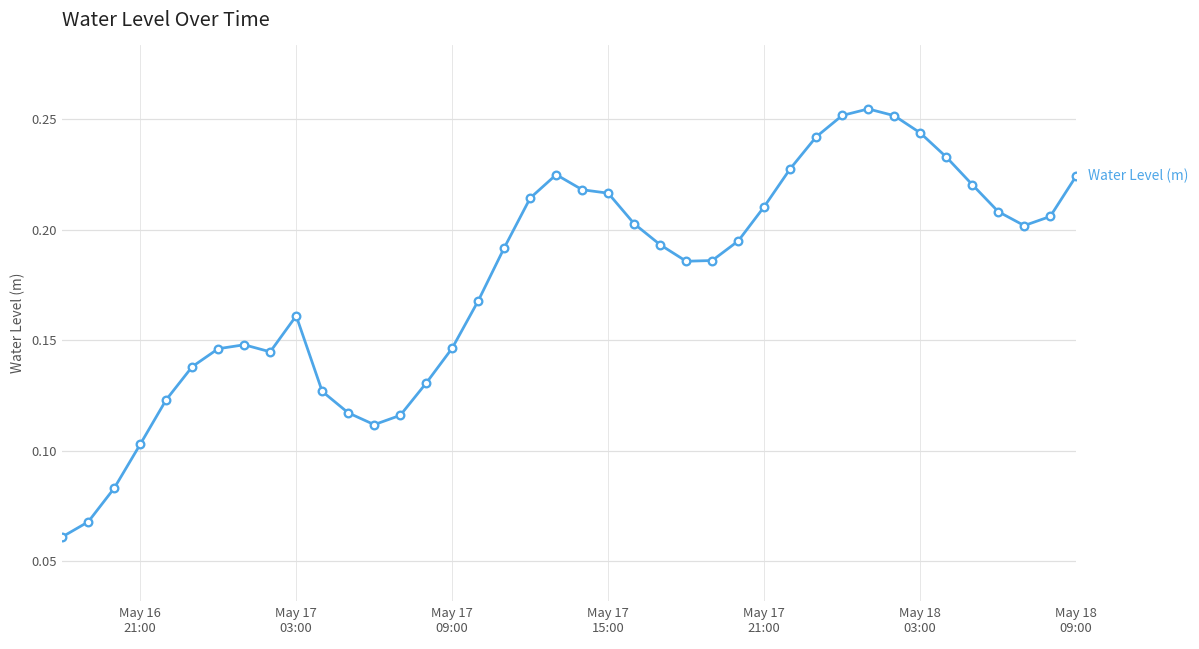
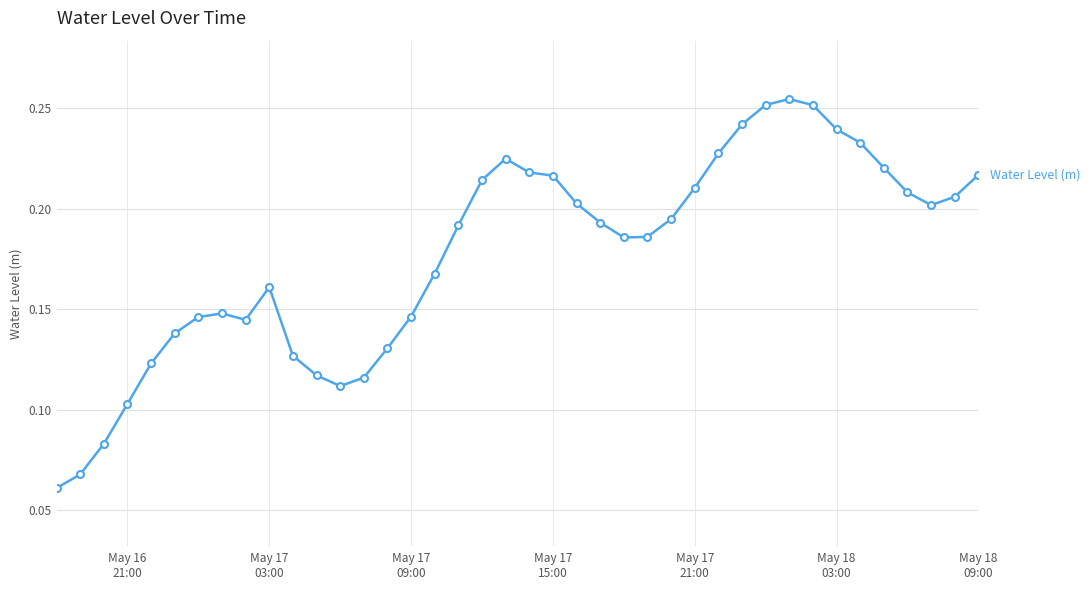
  {
    "May 16 21:00": 0.103,
    "May 17 03:00": 0.161,
    "May 17 09:00": 0.146,
    "May 17 15:00": 0.216,
    "May 17 21:00": 0.210,
-   "May 18 03:00": 0.244,
-   "May 18 09:00": 0.224
+   "May 18 03:00": 0.239,
+   "May 18 09:00": 0.217
  }
